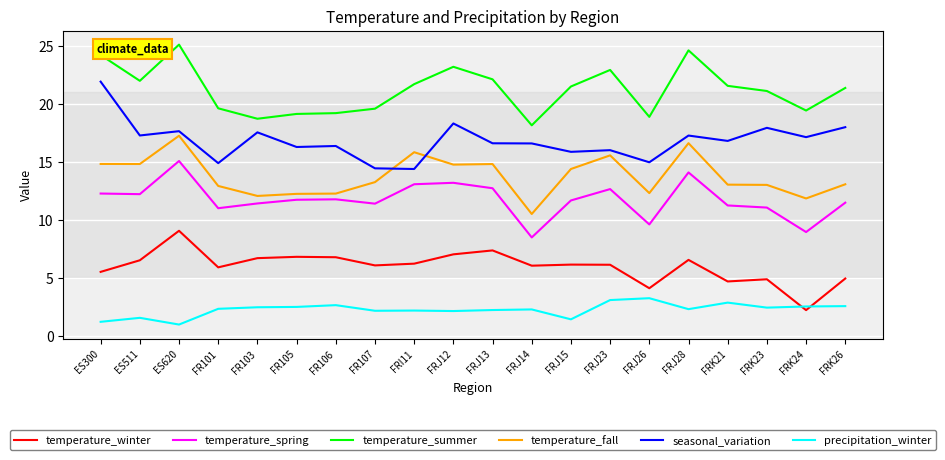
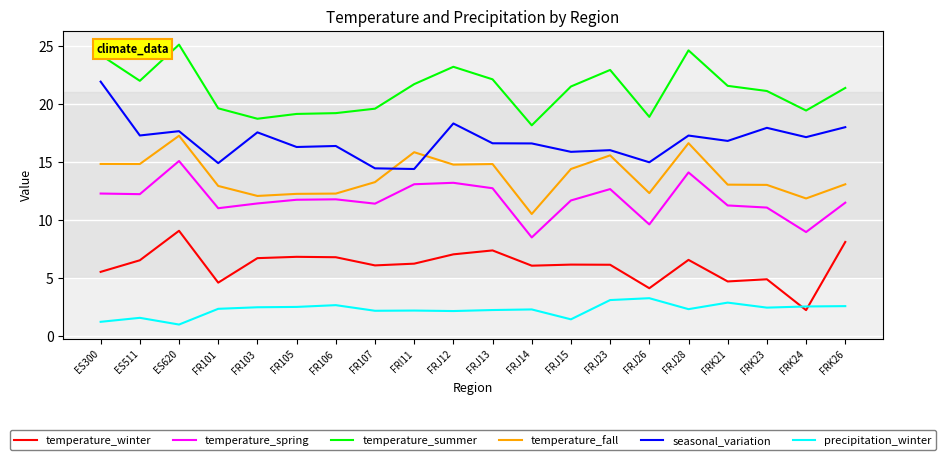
  {
    "temperature_winter": {
      "ES300": 5.5,
      "ES511": 6.5,
      "ES620": 9.0,
-     "FR101": 5.9,
+     "FR101": 4.6,
      "FR103": 6.7,
      "FR105": 6.8,
      "FR106": 6.8,
      "FR107": 6.1,
      "FRI11": 6.2,
      "FRJ12": 7.0,
      "FRJ13": 7.3,
      "FRJ14": 6.0,
      "FRJ15": 6.1,
      "FRJ23": 6.1,
      "FRJ26": 4.1,
      "FRJ28": 6.5,
      "FRK21": 4.7,
      "FRK23": 4.9,
      "FRK24": 2.2,
-     "FRK26": 4.9
+     "FRK26": 8.1
    },
    "temperature_spring": {
      "ES300": 12.3,
      "ES511": 12.2,
      "ES620": 15.1,
      "FR101": 11.0,
      "FR103": 11.4,
      "FR105": 11.7,
      "FR106": 11.8,
      "FR107": 11.4,
      "FRI11": 13.1,
      "FRJ12": 13.2,
      "FRJ13": 12.7,
      "FRJ14": 8.5,
      "FRJ15": 11.7,
      "FRJ23": 12.6,
      "FRJ26": 9.6,
      "FRJ28": 14.1,
      "FRK21": 11.2,
      "FRK23": 11.0,
      "FRK24": 8.9,
      "FRK26": 11.5
    },
    "temperature_summer": {
      "ES511": 22.0,
      "ES620": 25.1,
      "FR101": 19.6,
      "FR103": 18.7,
      "FR105": 19.1,
      "FR106": 19.2,
      "FR107": 19.6,
      "FRI11": 21.7,
      "FRJ12": 23.2,
      "FRJ13": 22.1,
      "FRJ14": 18.1,
      "FRJ15": 21.5,
      "FRJ23": 22.9,
      "FRJ26": 18.9,
      "FRJ28": 24.6,
      "FRK21": 21.5,
      "FRK23": 21.1,
      "FRK24": 19.4,
      "FRK26": 21.4
    },
    "temperature_fall": {
      "ES300": 14.8,
      "ES511": 14.8,
      "ES620": 17.2,
      "FR101": 12.9,
      "FR103": 12.0,
      "FR105": 12.2,
      "FR106": 12.2,
      "FR107": 13.2,
      "FRI11": 15.8,
      "FRJ12": 14.7,
      "FRJ13": 14.8,
      "FRJ14": 10.5,
      "FRJ15": 14.4,
      "FRJ23": 15.5,
      "FRJ26": 12.3,
      "FRJ28": 16.6,
      "FRK21": 13.0,
      "FRK23": 13.0,
      "FRK24": 11.8,
      "FRK26": 13.1
    },
    "seasonal_variation": {
      "ES300": 21.9,
      "ES511": 17.3,
      "ES620": 17.6,
      "FR101": 14.9,
      "FR103": 17.5,
      "FR105": 16.3,
      "FR106": 16.4,
      "FR107": 14.4,
      "FRI11": 14.4,
      "FRJ12": 18.3,
      "FRJ13": 16.6,
      "FRJ14": 16.6,
      "FRJ15": 15.9,
      "FRJ23": 16.0,
      "FRJ26": 14.9,
      "FRJ28": 17.3,
      "FRK21": 16.8,
      "FRK23": 17.9,
      "FRK24": 17.1,
      "FRK26": 18.0
    },
    "precipitation_winter": {
      "ES300": 1.2,
      "ES511": 1.5,
      "ES620": 1.0,
      "FR101": 2.3,
      "FR103": 2.4,
      "FR105": 2.5,
      "FR106": 2.6,
      "FR107": 2.1,
      "FRI11": 2.2,
      "FRJ12": 2.1,
      "FRJ13": 2.2,
      "FRJ14": 2.3,
      "FRJ15": 1.4,
      "FRJ23": 3.1,
      "FRJ26": 3.2,
      "FRJ28": 2.3,
      "FRK21": 2.8,
      "FRK23": 2.4,
      "FRK24": 2.5,
      "FRK26": 2.5
    }
  }
